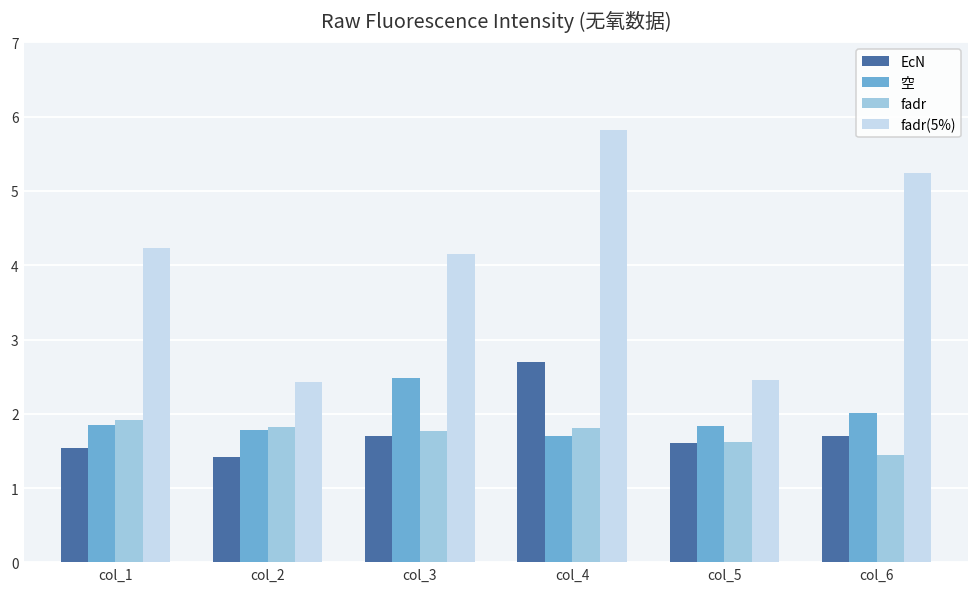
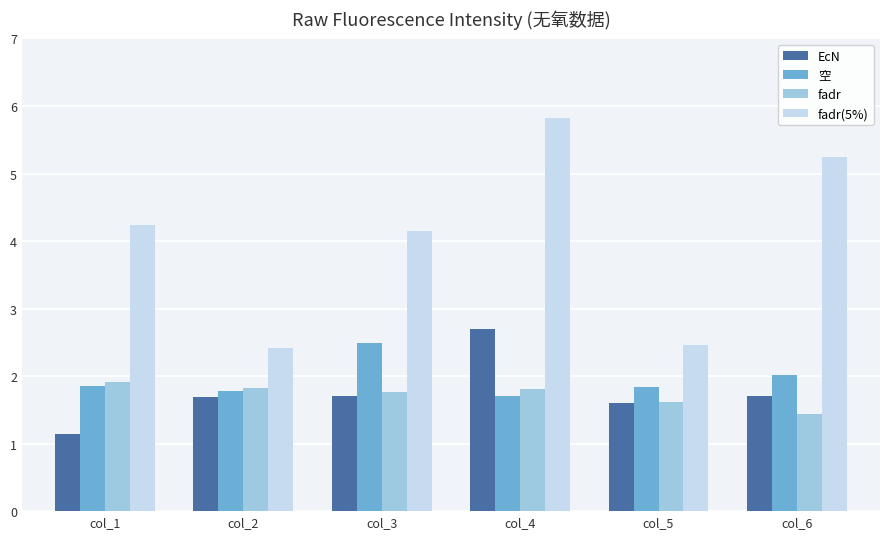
  {
    "EcN": {
-     "col_1": 1.5,
-     "col_2": 1.4,
+     "col_1": 1.1,
+     "col_2": 1.7,
      "col_3": 1.7,
      "col_4": 2.7,
      "col_5": 1.6,
      "col_6": 1.7
    }
  }
